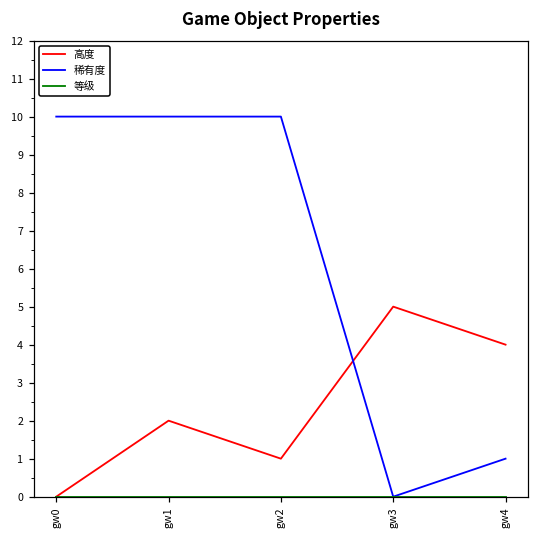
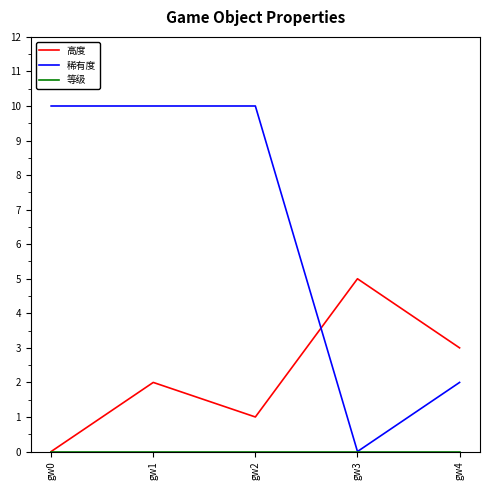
  {
    "高度": {
      "gw1": 2,
      "gw2": 1,
      "gw3": 5,
-     "gw4": 4
+     "gw4": 3
    },
    "稀有度": {
      "gw0": 10,
      "gw1": 10,
      "gw2": 10,
-     "gw4": 1
+     "gw4": 2
    },
    "等级": {
      "gw1": 0,
      "gw2": 0,
      "gw4": 0
    }
  }
